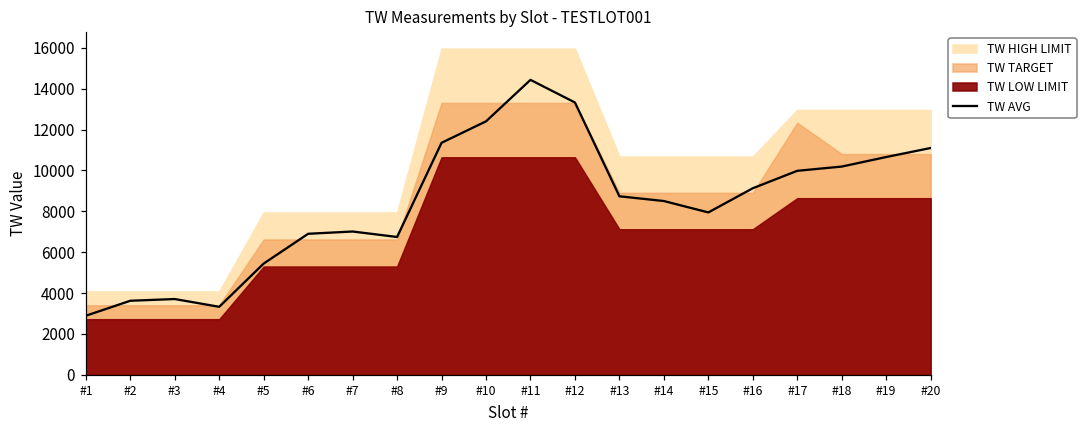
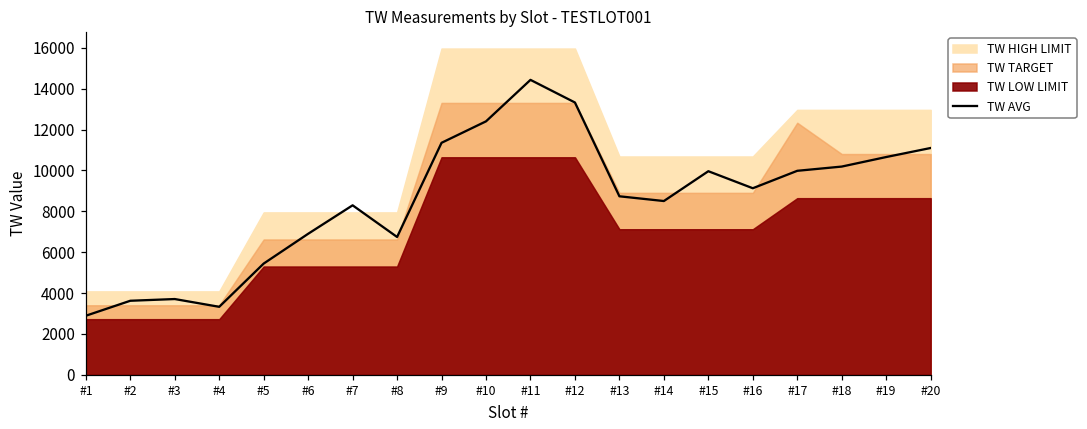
  {
    "TW AVG": {
      "#1": 2900,
      "#2": 3600,
      "#3": 3700,
      "#5": 5400,
      "#6": 6900,
-     "#7": 7000,
+     "#7": 8300,
      "#9": 11400,
      "#10": 12400,
      "#11": 14400,
      "#13": 8700,
      "#14": 8500,
-     "#15": 7900,
+     "#15": 10000,
      "#16": 9100,
      "#17": 10000,
      "#18": 10200,
      "#19": 10700,
      "#20": 11100
    }
  }
